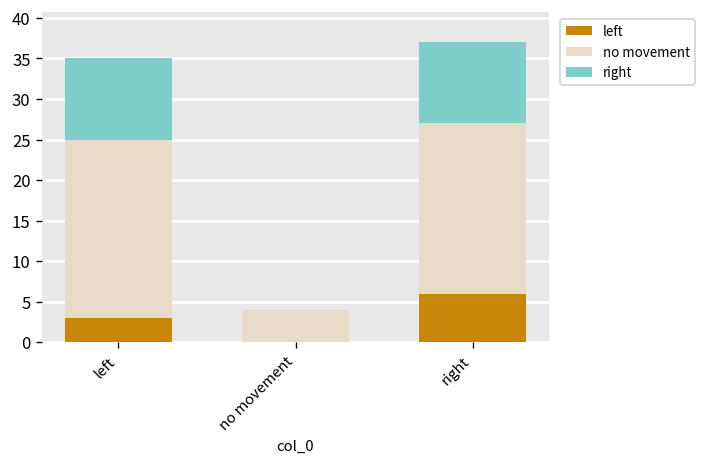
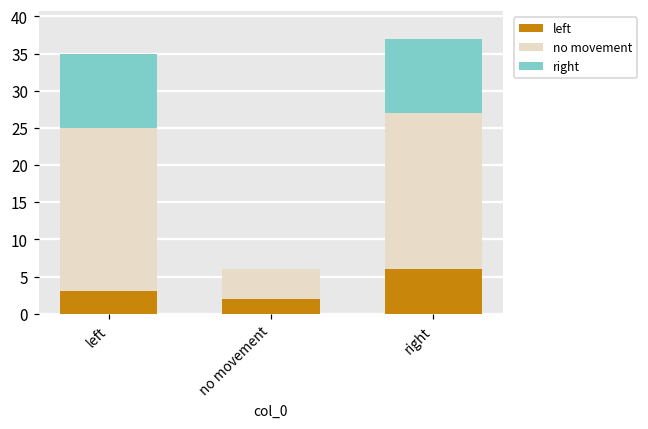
  {
    "left": {
      "left": 3,
-     "no movement": 0,
+     "no movement": 2,
      "right": 6
    },
    "no movement": {
      "left": 22,
      "no movement": 4,
      "right": 21
    },
    "right": {
      "left": 10,
      "no movement": 0,
      "right": 10
    }
  }
